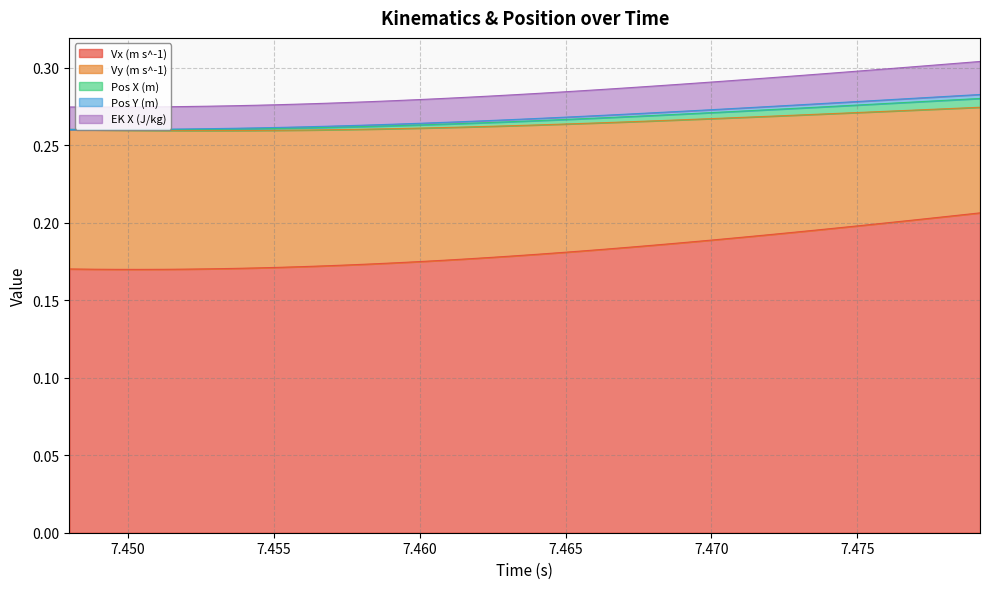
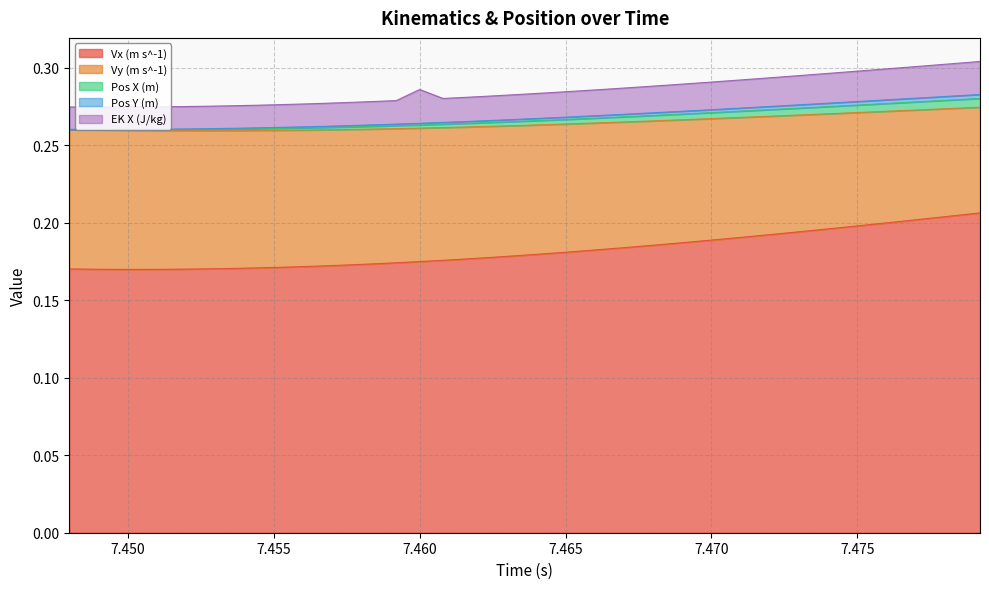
  {
    "EK X (J/kg)": {
-     "7.460": 0.015
+     "7.460": 0.022
    }
  }
